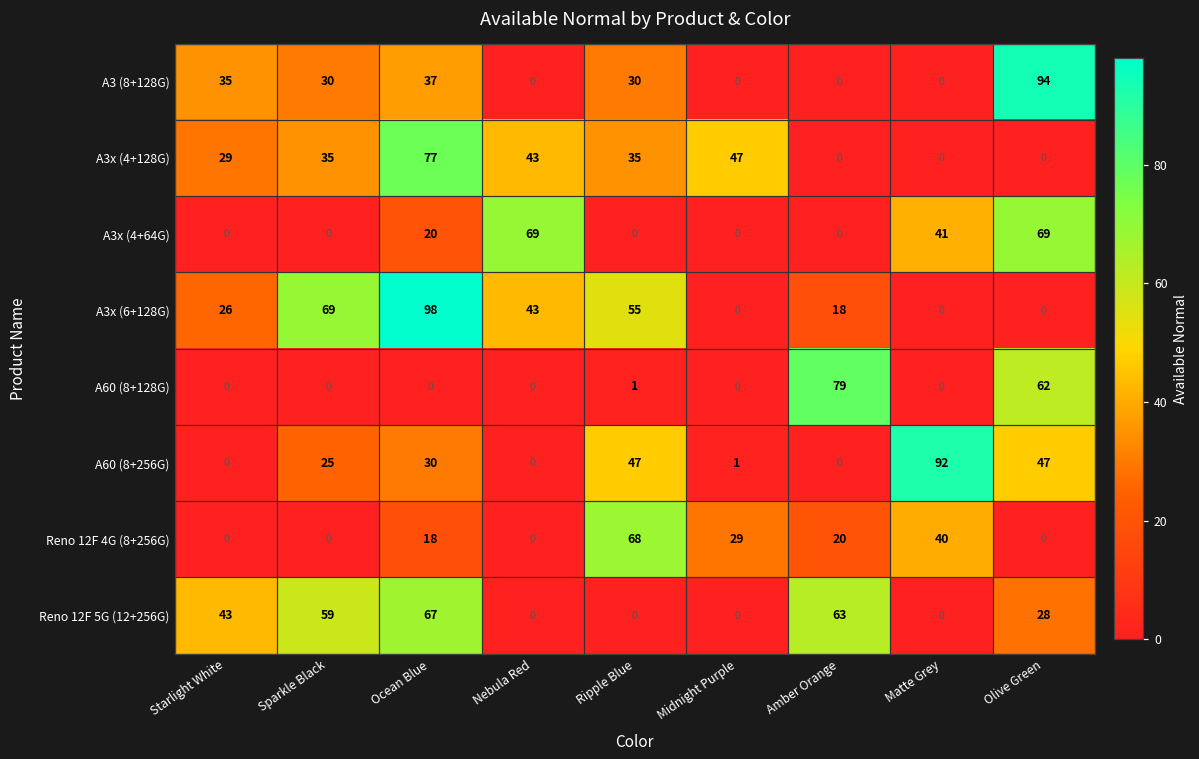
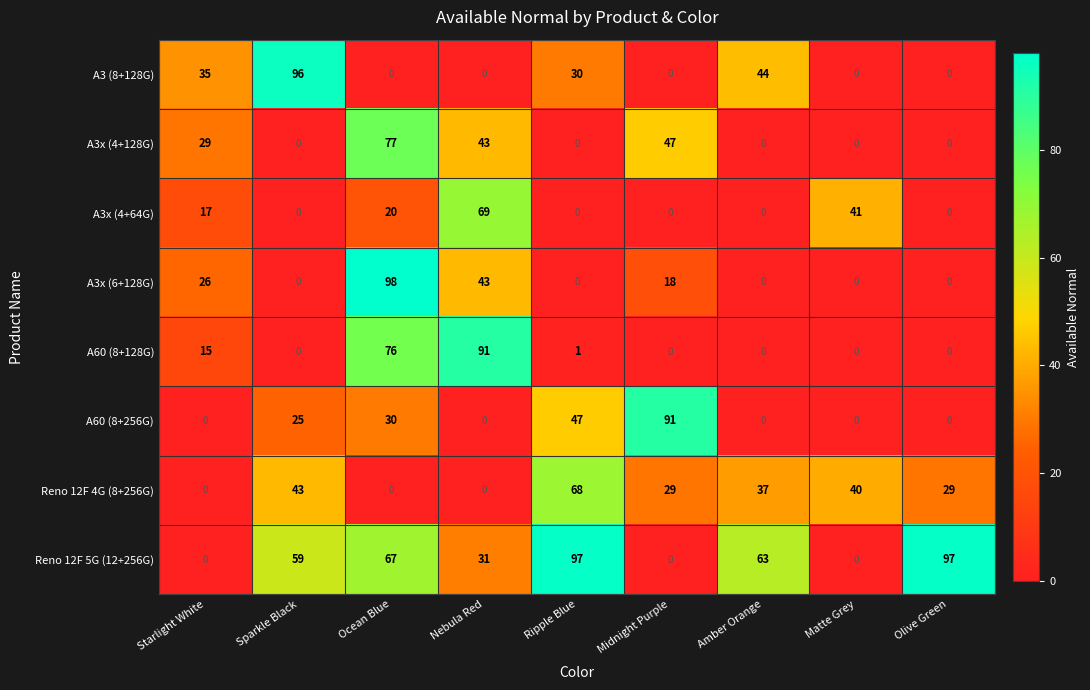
  {
    "A3 (8+128G)": {
      "Starlight White": 35,
-     "Sparkle Black": 30,
-     "Ocean Blue": 37,
+     "Sparkle Black": 96,
+     "Ocean Blue": 0,
      "Nebula Red": 0,
      "Ripple Blue": 30,
      "Midnight Purple": 0,
-     "Amber Orange": 0,
+     "Amber Orange": 44,
      "Matte Grey": 0,
-     "Olive Green": 94
+     "Olive Green": 0
    },
    "A3x (4+128G)": {
      "Starlight White": 29,
-     "Sparkle Black": 35,
+     "Sparkle Black": 0,
      "Ocean Blue": 77,
      "Nebula Red": 43,
-     "Ripple Blue": 35,
+     "Ripple Blue": 0,
      "Midnight Purple": 47,
      "Amber Orange": 0,
      "Matte Grey": 0,
      "Olive Green": 0
    },
    "A3x (4+64G)": {
-     "Starlight White": 0,
+     "Starlight White": 17,
      "Sparkle Black": 0,
      "Ocean Blue": 20,
      "Nebula Red": 69,
      "Ripple Blue": 0,
      "Midnight Purple": 0,
      "Amber Orange": 0,
      "Matte Grey": 41,
-     "Olive Green": 69
+     "Olive Green": 0
    },
    "A3x (6+128G)": {
      "Starlight White": 26,
-     "Sparkle Black": 69,
+     "Sparkle Black": 0,
      "Ocean Blue": 98,
      "Nebula Red": 43,
-     "Ripple Blue": 55,
-     "Midnight Purple": 0,
-     "Amber Orange": 18,
+     "Ripple Blue": 0,
+     "Midnight Purple": 18,
+     "Amber Orange": 0,
      "Matte Grey": 0,
      "Olive Green": 0
    },
    "A60 (8+128G)": {
-     "Starlight White": 0,
+     "Starlight White": 15,
      "Sparkle Black": 0,
-     "Ocean Blue": 0,
-     "Nebula Red": 0,
+     "Ocean Blue": 76,
+     "Nebula Red": 91,
      "Ripple Blue": 1,
      "Midnight Purple": 0,
-     "Amber Orange": 79,
+     "Amber Orange": 0,
      "Matte Grey": 0,
-     "Olive Green": 62
+     "Olive Green": 0
    },
    "A60 (8+256G)": {
      "Starlight White": 0,
      "Sparkle Black": 25,
      "Ocean Blue": 30,
      "Nebula Red": 0,
      "Ripple Blue": 47,
-     "Midnight Purple": 1,
+     "Midnight Purple": 91,
      "Amber Orange": 0,
-     "Matte Grey": 92,
-     "Olive Green": 47
+     "Matte Grey": 0,
+     "Olive Green": 0
    },
    "Reno 12F 4G (8+256G)": {
      "Starlight White": 0,
-     "Sparkle Black": 0,
-     "Ocean Blue": 18,
+     "Sparkle Black": 43,
+     "Ocean Blue": 0,
      "Nebula Red": 0,
      "Ripple Blue": 68,
      "Midnight Purple": 29,
-     "Amber Orange": 20,
+     "Amber Orange": 37,
      "Matte Grey": 40,
-     "Olive Green": 0
+     "Olive Green": 29
    },
    "Reno 12F 5G (12+256G)": {
-     "Starlight White": 43,
+     "Starlight White": 0,
      "Sparkle Black": 59,
      "Ocean Blue": 67,
-     "Nebula Red": 0,
-     "Ripple Blue": 0,
+     "Nebula Red": 31,
+     "Ripple Blue": 97,
      "Midnight Purple": 0,
      "Amber Orange": 63,
      "Matte Grey": 0,
-     "Olive Green": 28
+     "Olive Green": 97
    }
  }
